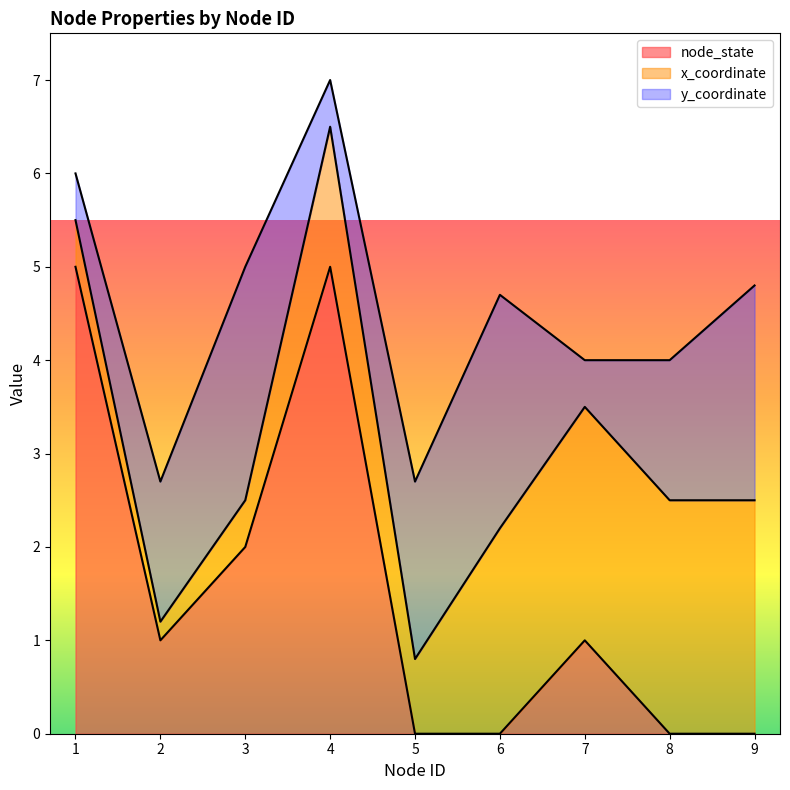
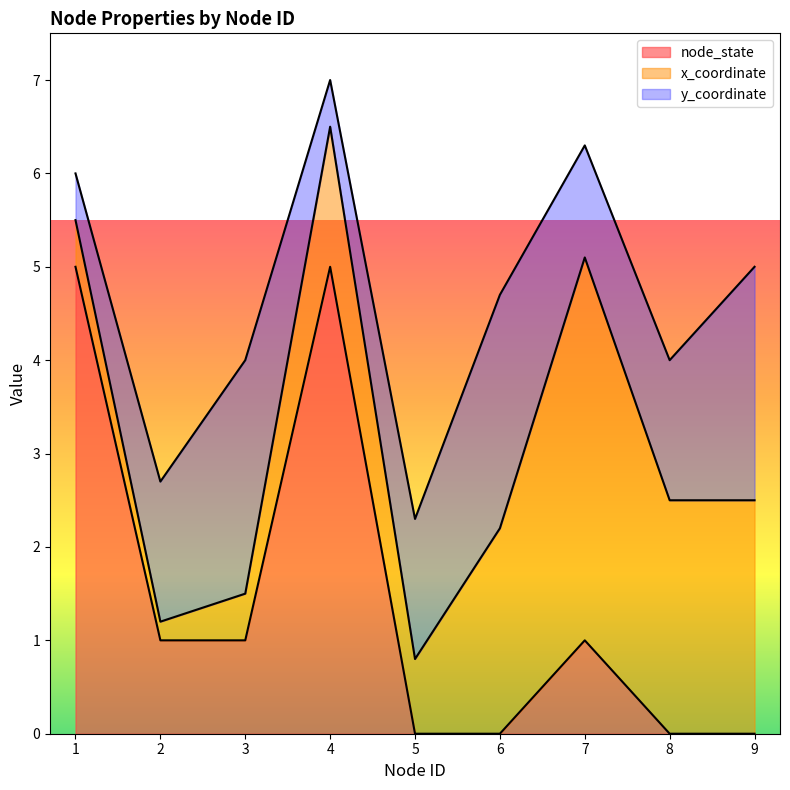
  {
    "node_state": {
      "1": 5,
      "2": 1,
-     "3": 2,
+     "3": 1,
      "4": 5,
      "5": 0,
      "6": 0,
      "7": 1,
      "8": 0,
      "9": 0
    },
    "x_coordinate": {
      "1": 0.5,
      "2": 0.2,
      "3": 0.5,
      "4": 1.5,
      "5": 0.8,
      "6": 2.2,
-     "7": 2.5,
+     "7": 4.1,
      "8": 2.5,
      "9": 2.5
    },
    "y_coordinate": {
      "1": 0.5,
      "2": 1.5,
      "3": 2.5,
      "4": 0.5,
-     "5": 1.9,
+     "5": 1.5,
      "6": 2.5,
-     "7": 0.5,
+     "7": 1.2,
      "8": 1.5,
-     "9": 2.3
+     "9": 2.5
    }
  }
